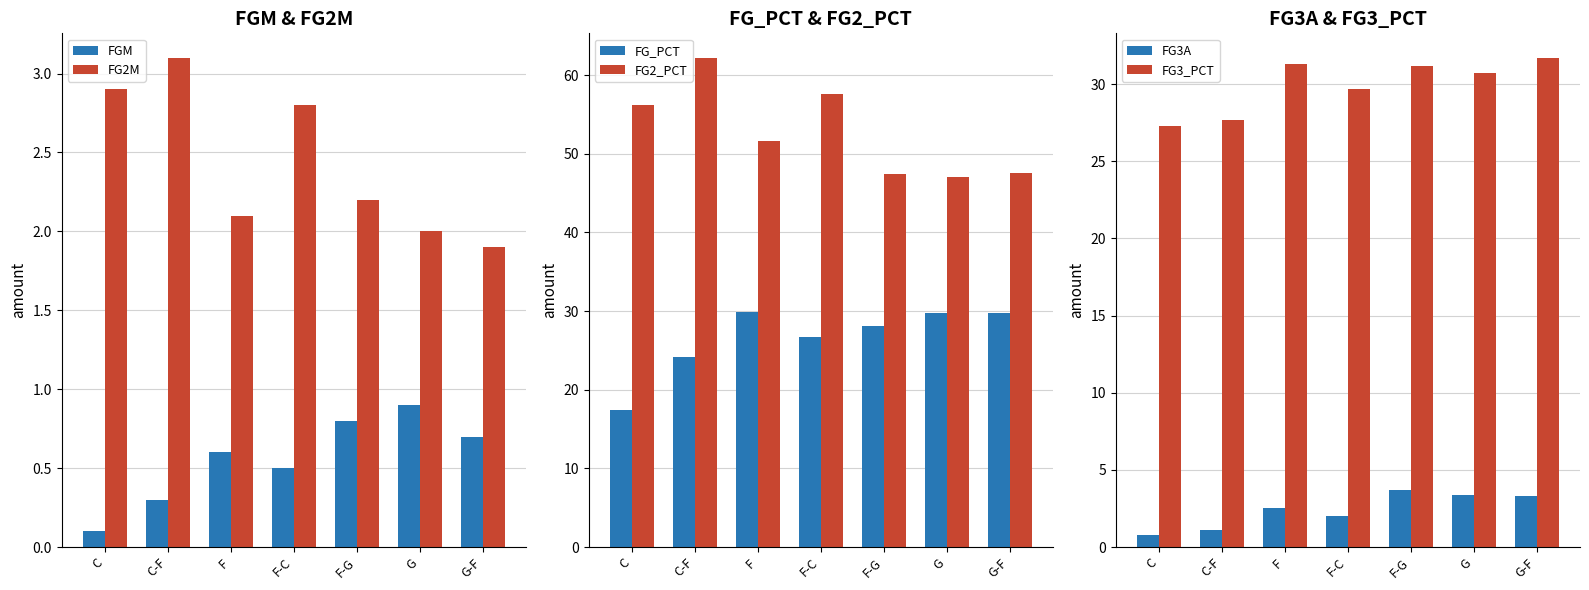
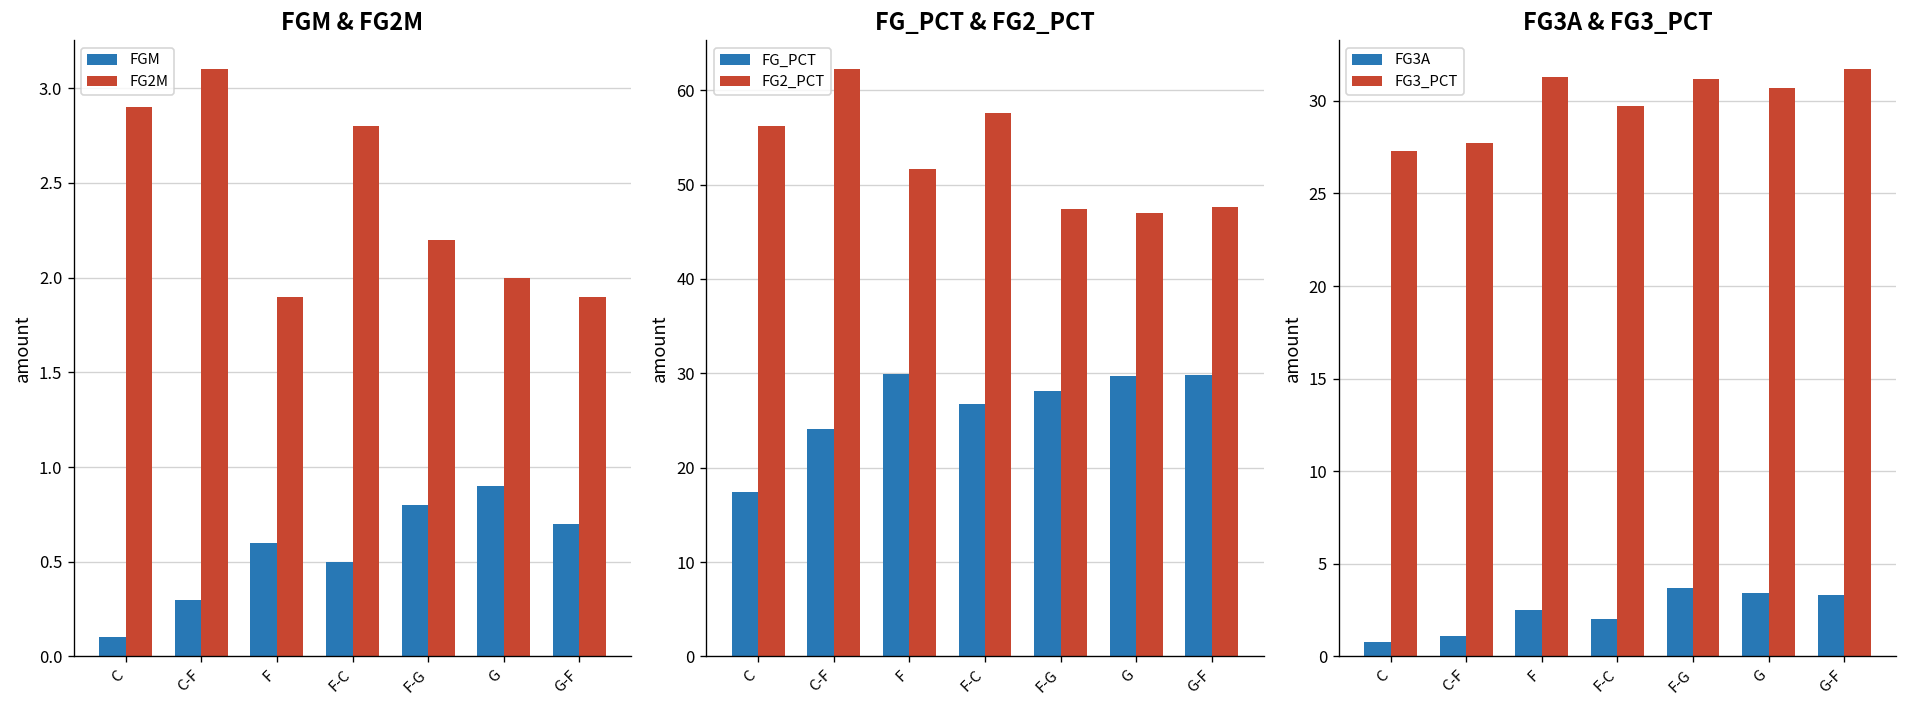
  {
    "FGM & FG2M": {
      "FGM": {
        "C": 0.1,
        "C-F": 0.3,
        "F": 0.6,
        "F-C": 0.5,
        "F-G": 0.8,
        "G": 0.9,
        "G-F": 0.7
      },
      "FG2M": {
        "C": 2.9,
        "C-F": 3.1,
-       "F": 2.1,
+       "F": 1.9,
        "F-C": 2.8,
        "F-G": 2.2,
        "G": 2.0,
        "G-F": 1.9
      }
    },
    "FG_PCT & FG2_PCT": {
      "FG_PCT": {
        "C": 17,
        "C-F": 24,
        "F": 30,
        "F-C": 27,
        "F-G": 28,
        "G": 30,
        "G-F": 30
      },
      "FG2_PCT": {
        "C": 56,
        "C-F": 62,
        "F": 52,
        "F-C": 58,
        "F-G": 47,
        "G": 47,
        "G-F": 48
      }
    },
    "FG3A & FG3_PCT": {
      "FG3A": {
        "C": 0.8,
        "C-F": 1.1,
        "F": 2.5,
        "F-C": 2.0,
        "F-G": 3.7,
        "G": 3.4,
        "G-F": 3.3
      },
      "FG3_PCT": {
        "C": 27.3,
        "C-F": 27.7,
        "F": 31.3,
        "F-C": 29.7,
        "F-G": 31.2,
        "G": 30.7,
        "G-F": 31.7
      }
    }
  }
